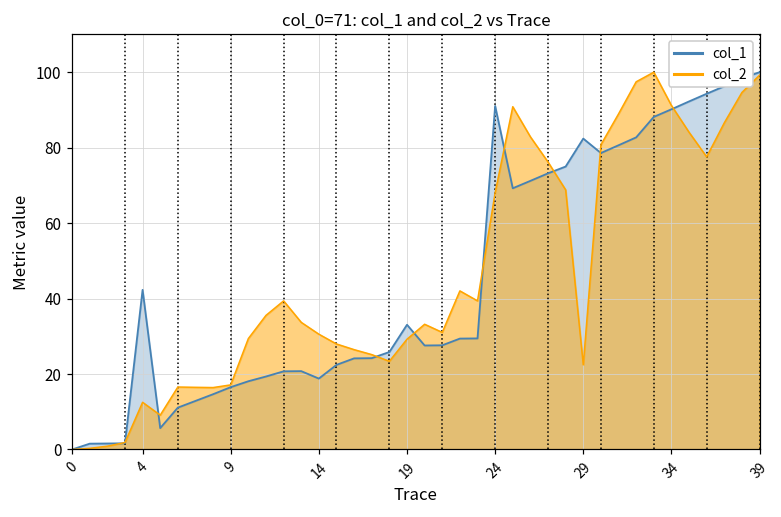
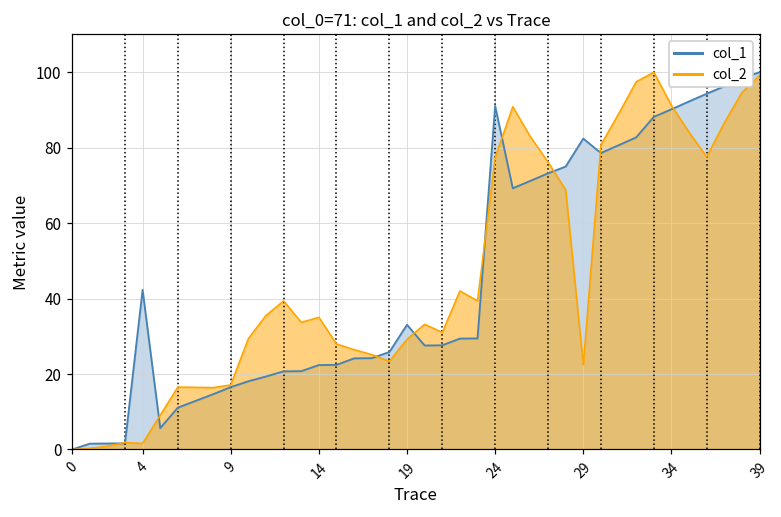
  {
    "col_1": {
      "4": 42,
-     "14": 19,
+     "14": 22,
      "19": 33,
      "24": 91,
      "29": 82,
      "34": 90,
      "39": 100
    },
    "col_2": {
-     "4": 13,
-     "14": 31,
+     "4": 2,
+     "14": 35,
      "19": 29,
-     "24": 68,
+     "24": 77,
      "29": 22,
      "34": 91,
      "39": 99
    }
  }
